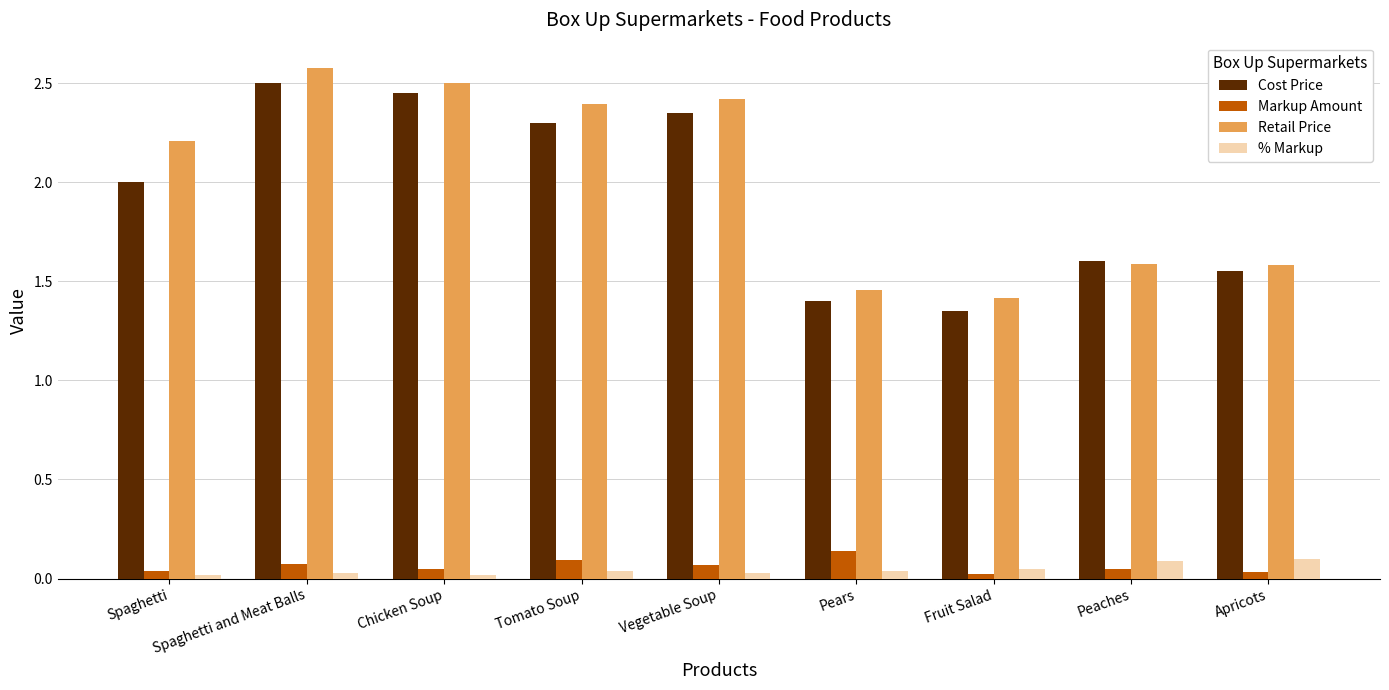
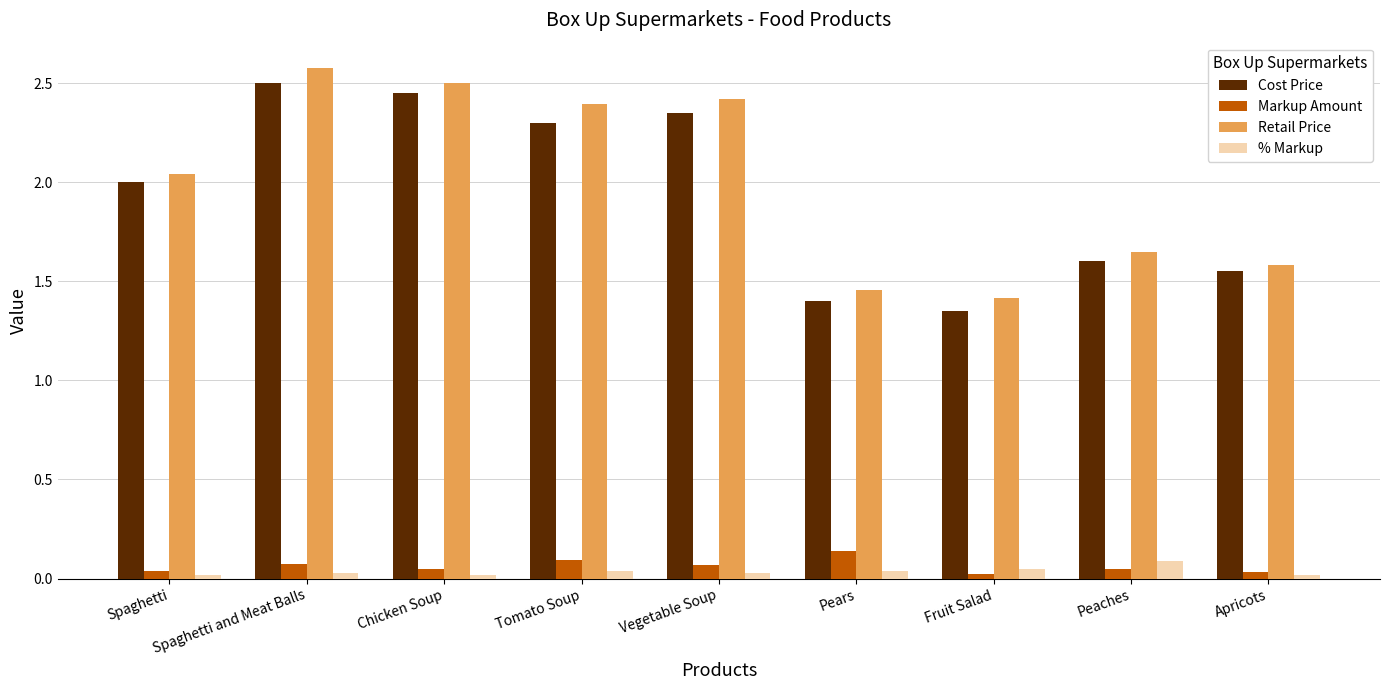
  {
    "Cost Price": {
      "Spaghetti": 2.00,
      "Spaghetti and Meat Balls": 2.50,
      "Chicken Soup": 2.45,
      "Tomato Soup": 2.30,
      "Vegetable Soup": 2.35,
      "Pears": 1.40,
      "Fruit Salad": 1.35,
      "Peaches": 1.60,
      "Apricots": 1.55
    },
    "Markup Amount": {
      "Spaghetti": 0.04,
      "Spaghetti and Meat Balls": 0.08,
      "Chicken Soup": 0.05,
      "Tomato Soup": 0.09,
      "Vegetable Soup": 0.07,
      "Pears": 0.14,
      "Fruit Salad": 0.02,
      "Peaches": 0.05,
      "Apricots": 0.03
    },
    "Retail Price": {
-     "Spaghetti": 2.21,
+     "Spaghetti": 2.04,
      "Spaghetti and Meat Balls": 2.58,
      "Chicken Soup": 2.50,
      "Tomato Soup": 2.39,
      "Vegetable Soup": 2.42,
      "Pears": 1.46,
      "Fruit Salad": 1.42,
-     "Peaches": 1.59,
+     "Peaches": 1.65,
      "Apricots": 1.58
    },
    "% Markup": {
      "Spaghetti": 0.02,
      "Spaghetti and Meat Balls": 0.03,
      "Chicken Soup": 0.02,
      "Tomato Soup": 0.04,
      "Vegetable Soup": 0.03,
      "Pears": 0.04,
      "Fruit Salad": 0.05,
      "Peaches": 0.09,
-     "Apricots": 0.10
+     "Apricots": 0.02
    }
  }
